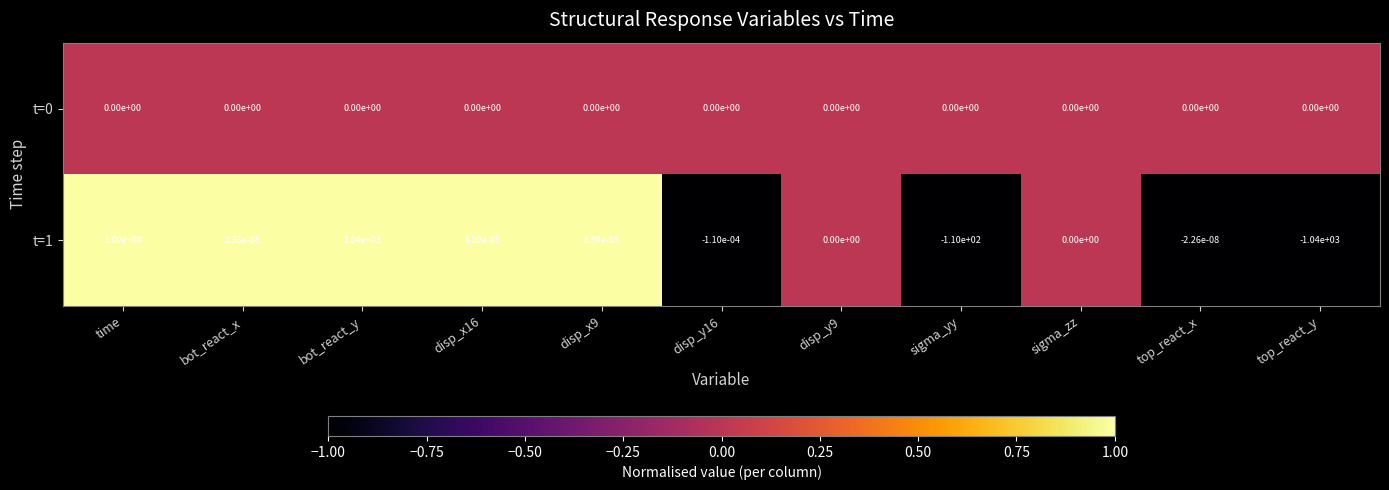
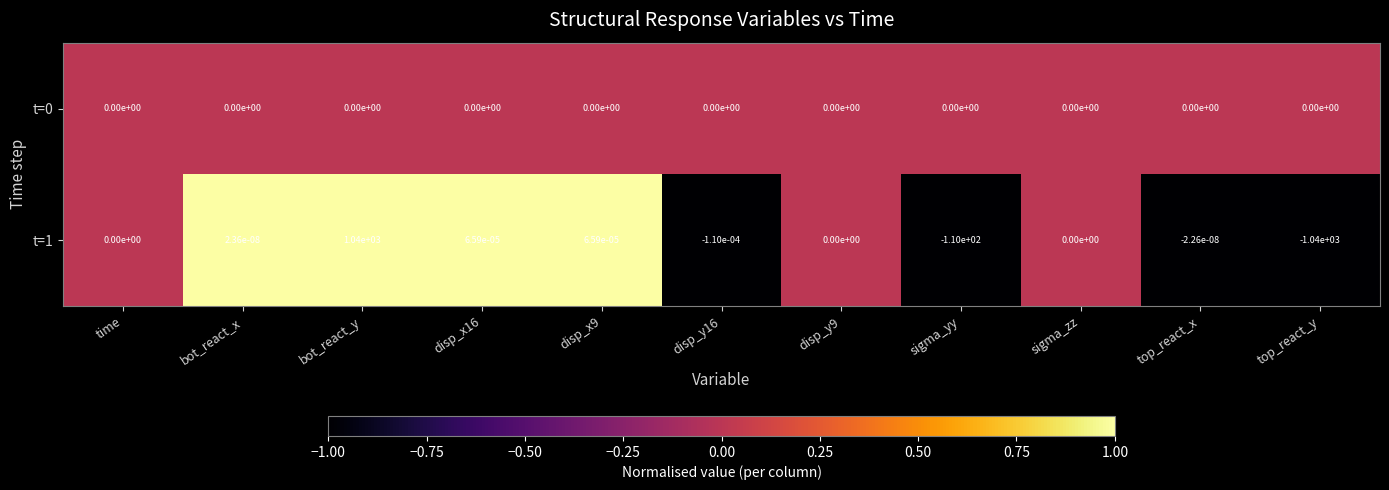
  {
    "t=0": {
      "time": "0.00e+00",
      "bot_react_x": "0.00e+00",
      "bot_react_y": "0.00e+00",
      "disp_x16": "0.00e+00",
      "disp_x9": "0.00e+00",
      "disp_y16": "0.00e+00",
      "disp_y9": "0.00e+00",
      "sigma_yy": "0.00e+00",
      "sigma_zz": "0.00e+00",
      "top_react_x": "0.00e+00",
      "top_react_y": "0.00e+00"
    },
    "t=1": {
-     "time": "1.00e+00",
+     "time": "0.00e+00",
      "bot_react_x": "2.36e-08",
      "bot_react_y": "1.04e+03",
      "disp_x16": "6.59e-05",
      "disp_x9": "6.59e-05",
      "disp_y16": "-1.10e-04",
      "disp_y9": "0.00e+00",
      "sigma_yy": "-1.10e+02",
      "sigma_zz": "0.00e+00",
      "top_react_x": "-2.26e-08",
      "top_react_y": "-1.04e+03"
    }
  }
